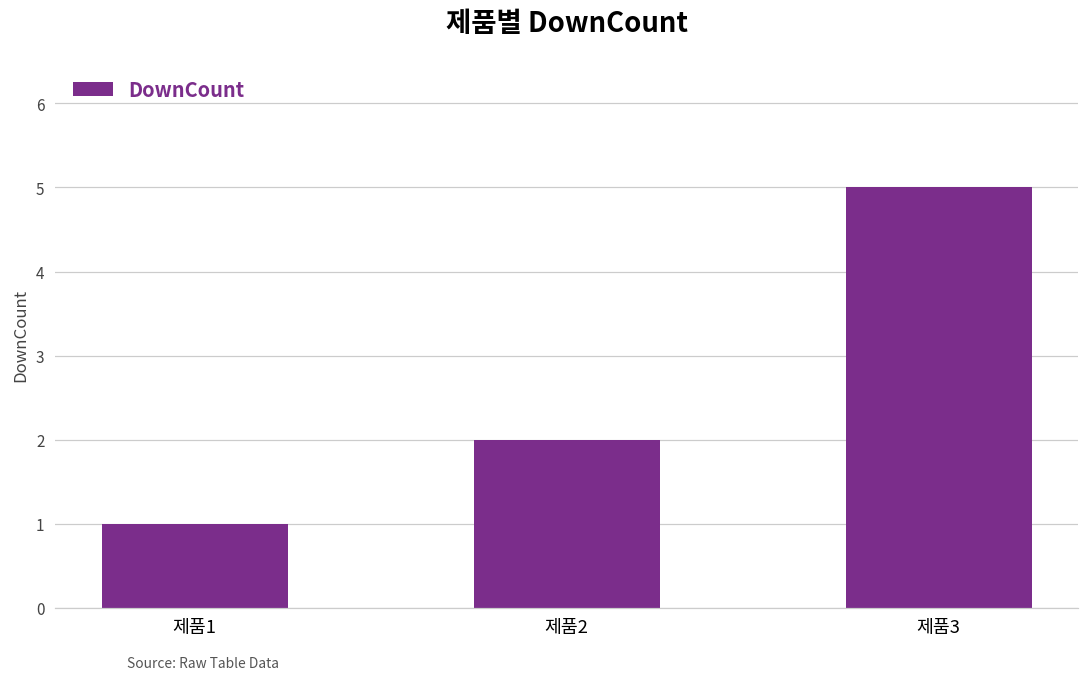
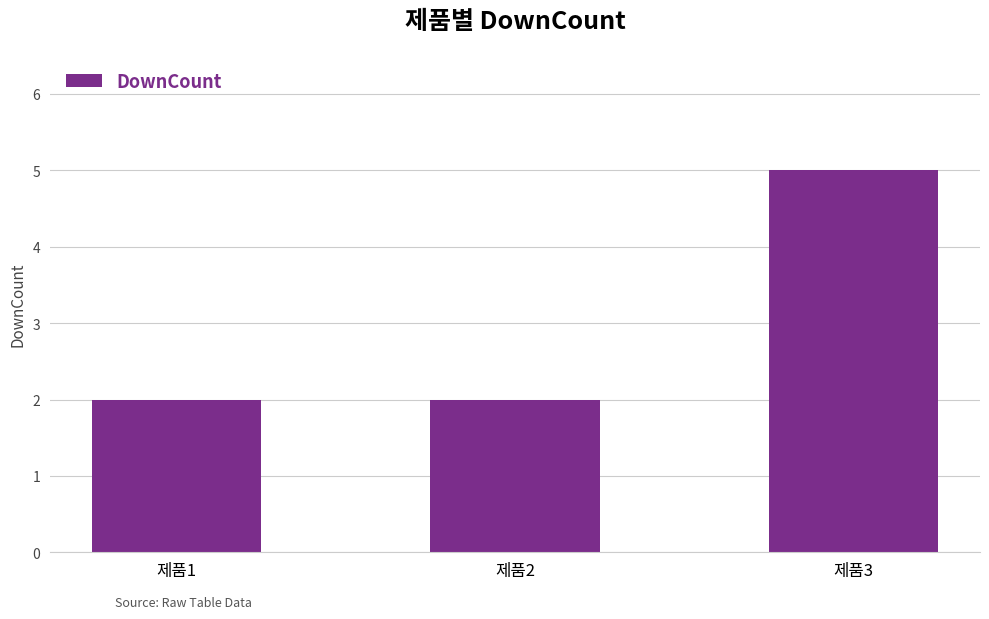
  {
-   "제품1": 1,
+   "제품1": 2,
    "제품2": 2,
    "제품3": 5
  }
